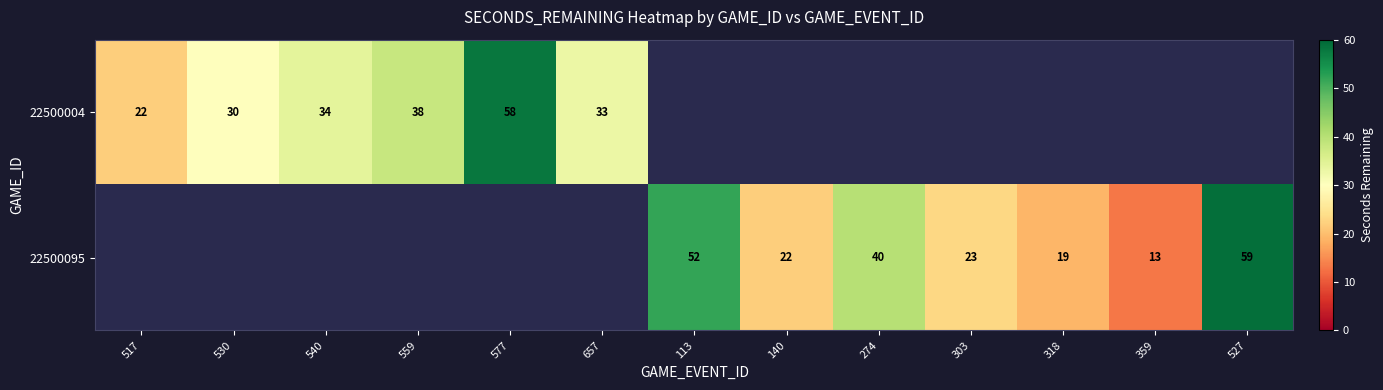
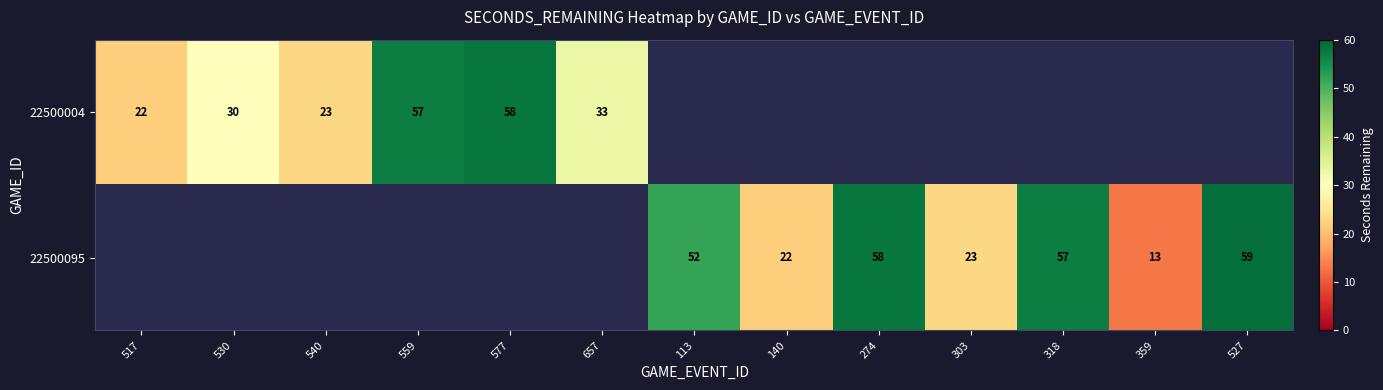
  {
    "22500004": {
      "517": 22,
      "530": 30,
-     "540": 34,
-     "559": 38,
+     "540": 23,
+     "559": 57,
      "577": 58,
      "657": 33
    },
    "22500095": {
      "113": 52,
      "140": 22,
-     "274": 40,
+     "274": 58,
      "303": 23,
-     "318": 19,
+     "318": 57,
      "359": 13,
      "527": 59
    }
  }
